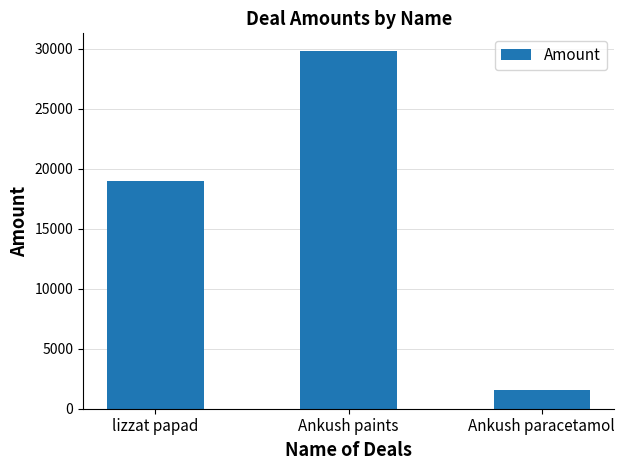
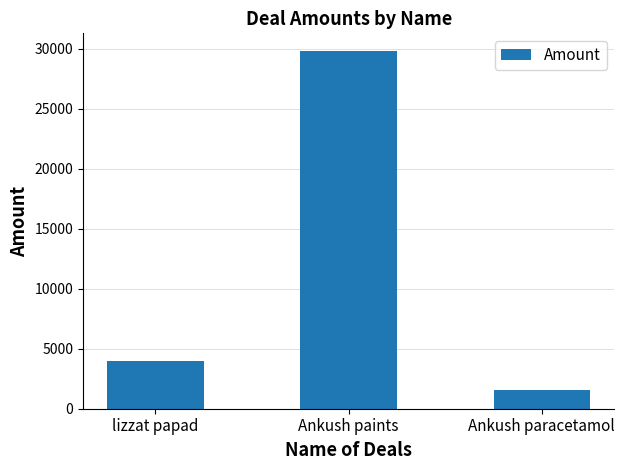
  {
-   "lizzat papad": 19000,
+   "lizzat papad": 4000,
    "Ankush paints": 29800,
    "Ankush paracetamol": 1600
  }
